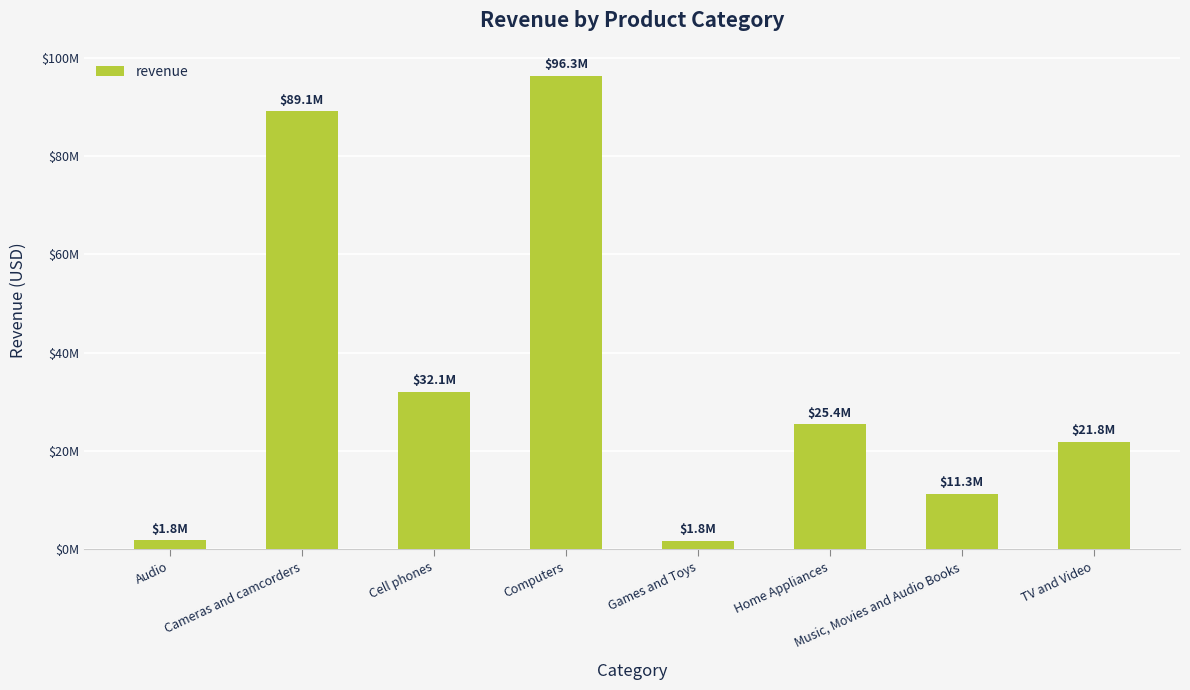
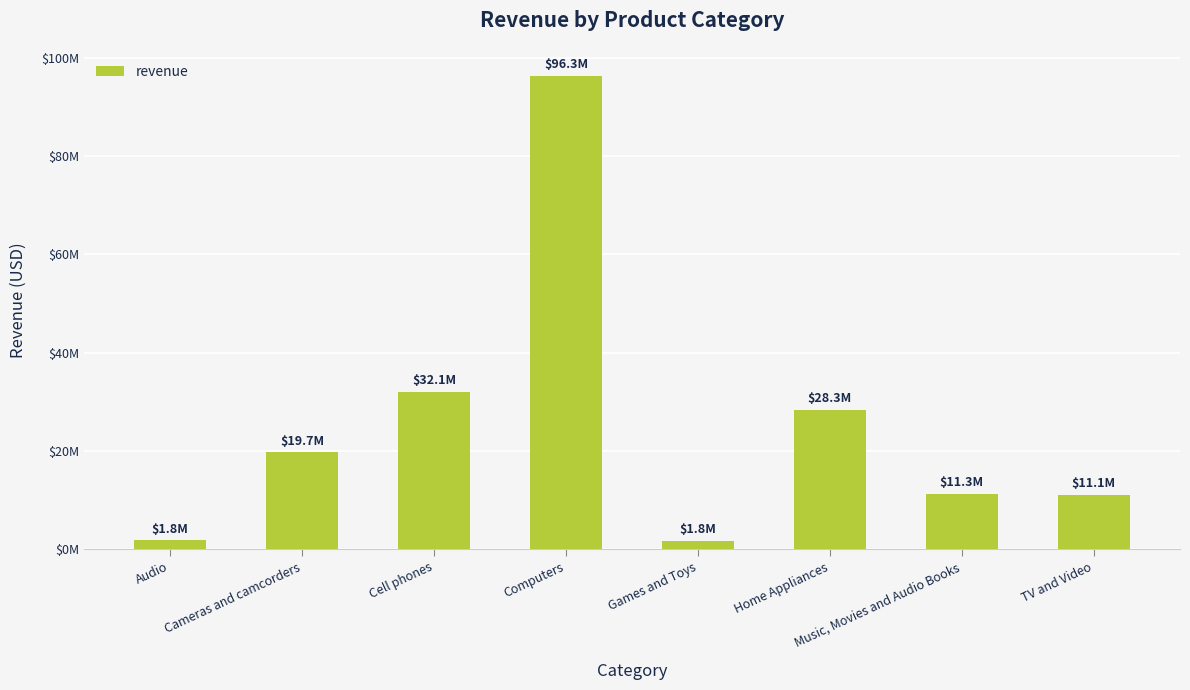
  {
    "Audio": "$1.8M",
-   "Cameras and camcorders": "$89.1M",
+   "Cameras and camcorders": "$19.7M",
    "Cell phones": "$32.1M",
    "Computers": "$96.3M",
    "Games and Toys": "$1.8M",
-   "Home Appliances": "$25.4M",
+   "Home Appliances": "$28.3M",
    "Music, Movies and Audio Books": "$11.3M",
-   "TV and Video": "$21.8M"
+   "TV and Video": "$11.1M"
  }
